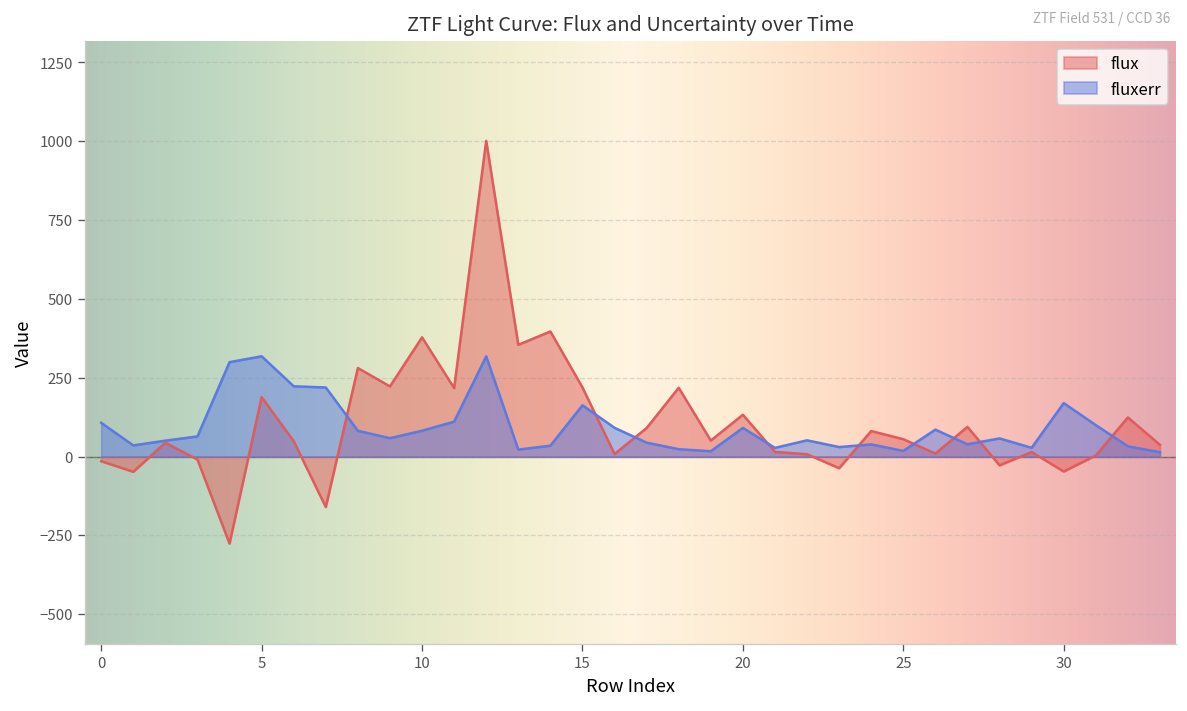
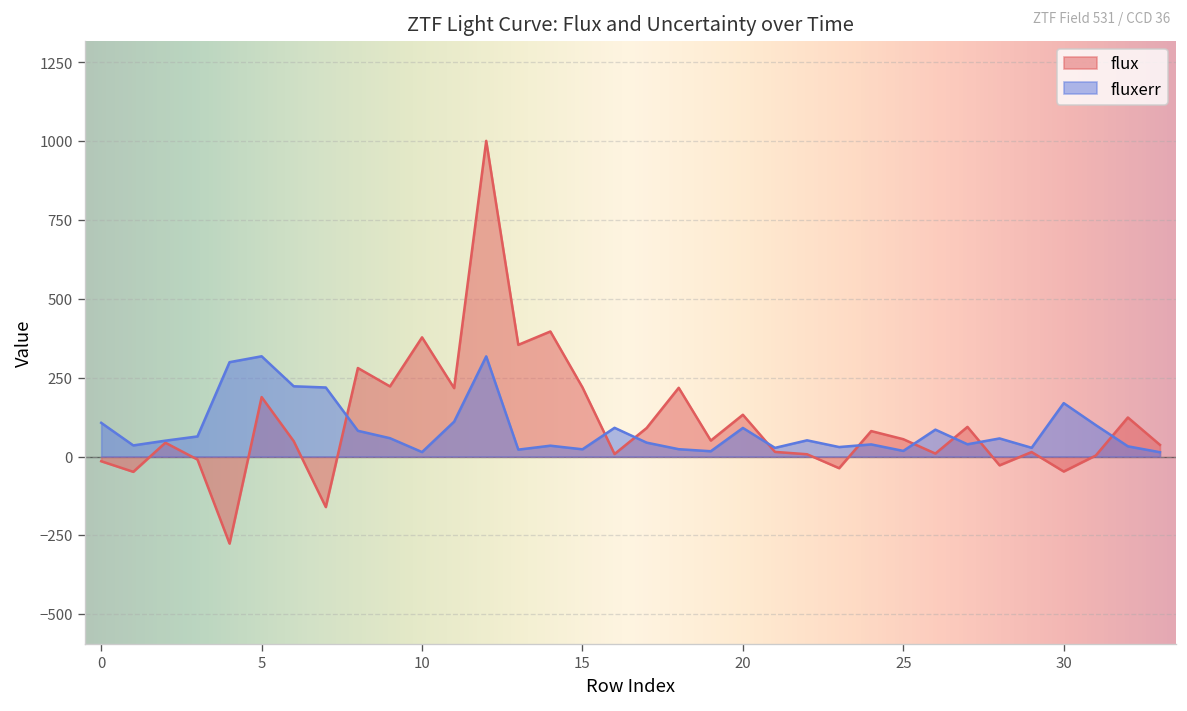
  {
    "fluxerr": {
      "0": 110,
      "5": 320,
-     "10": 80,
-     "15": 160,
+     "10": 10,
+     "15": 20,
      "20": 90,
      "25": 20,
      "30": 170
    }
  }
